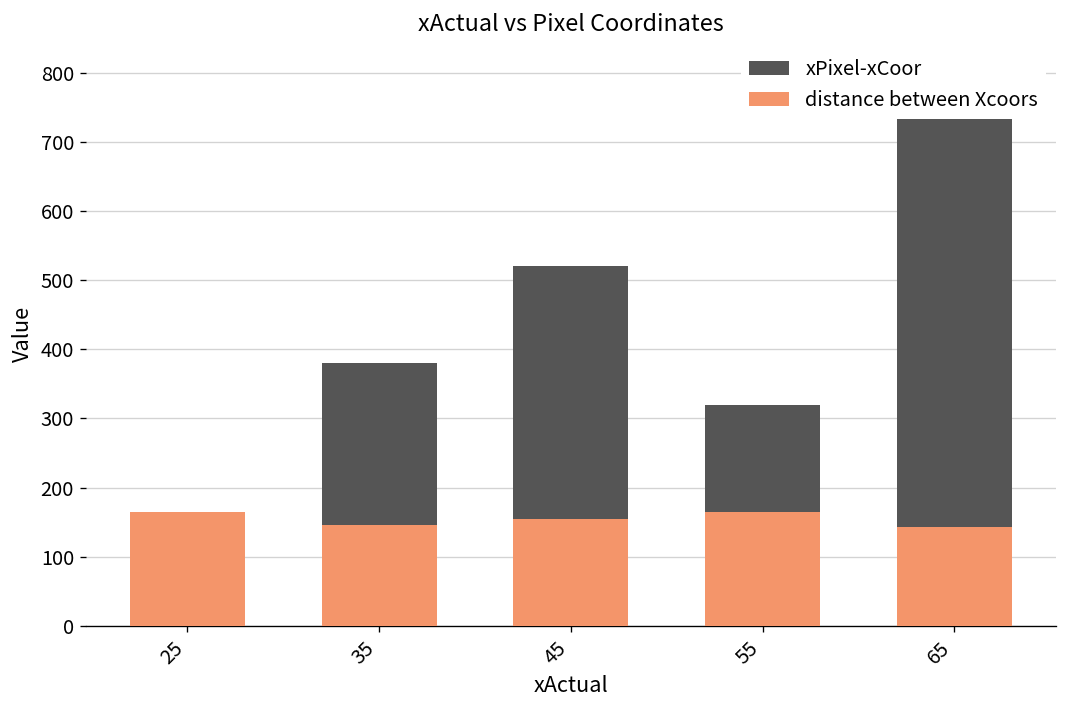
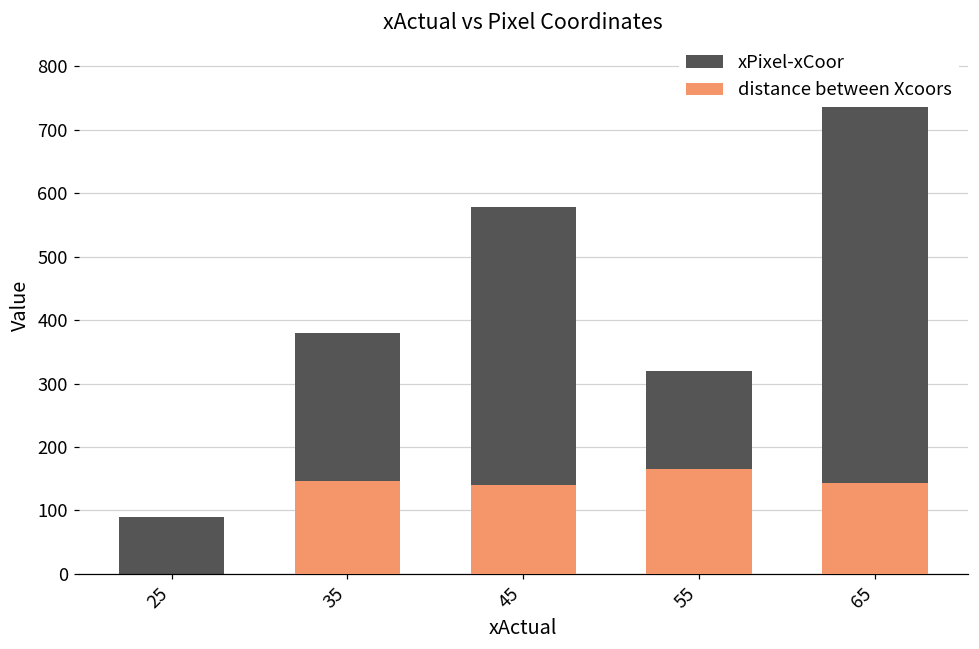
  {
    "xPixel-xCoor": {
      "35": 380,
-     "45": 520,
+     "45": 580,
      "55": 320
    },
    "distance between Xcoors": {
-     "25": 170,
-     "45": 160
+     "25": 0,
+     "45": 140
    }
  }
